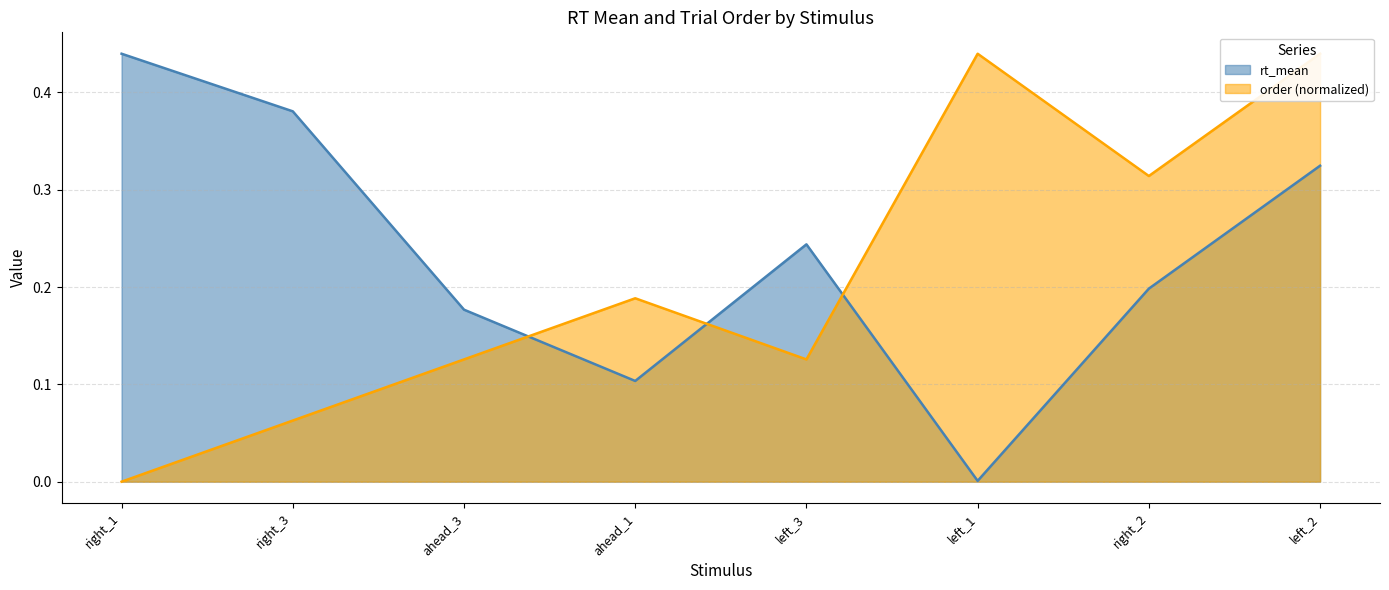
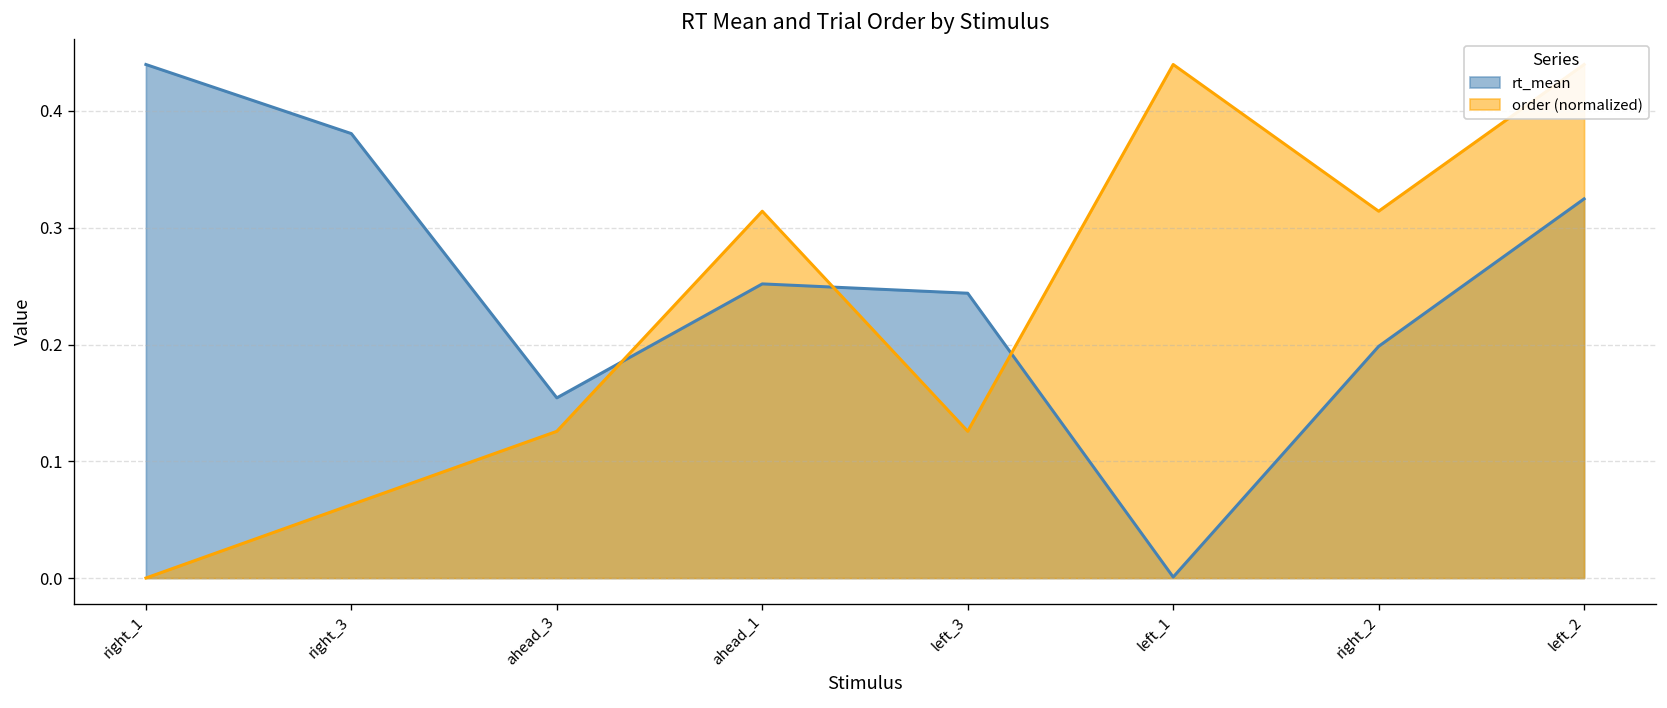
  {
    "rt_mean": {
      "right_1": 0.44,
      "right_3": 0.38,
-     "ahead_3": 0.18,
-     "ahead_1": 0.10,
+     "ahead_3": 0.15,
+     "ahead_1": 0.25,
      "left_3": 0.24,
      "left_1": 0.00,
      "right_2": 0.20,
      "left_2": 0.32
    },
    "order (normalized)": {
      "right_1": 0.00,
      "right_3": 0.06,
      "ahead_3": 0.13,
-     "ahead_1": 0.19,
+     "ahead_1": 0.31,
      "left_3": 0.13,
      "left_1": 0.44,
      "right_2": 0.31
    }
  }
